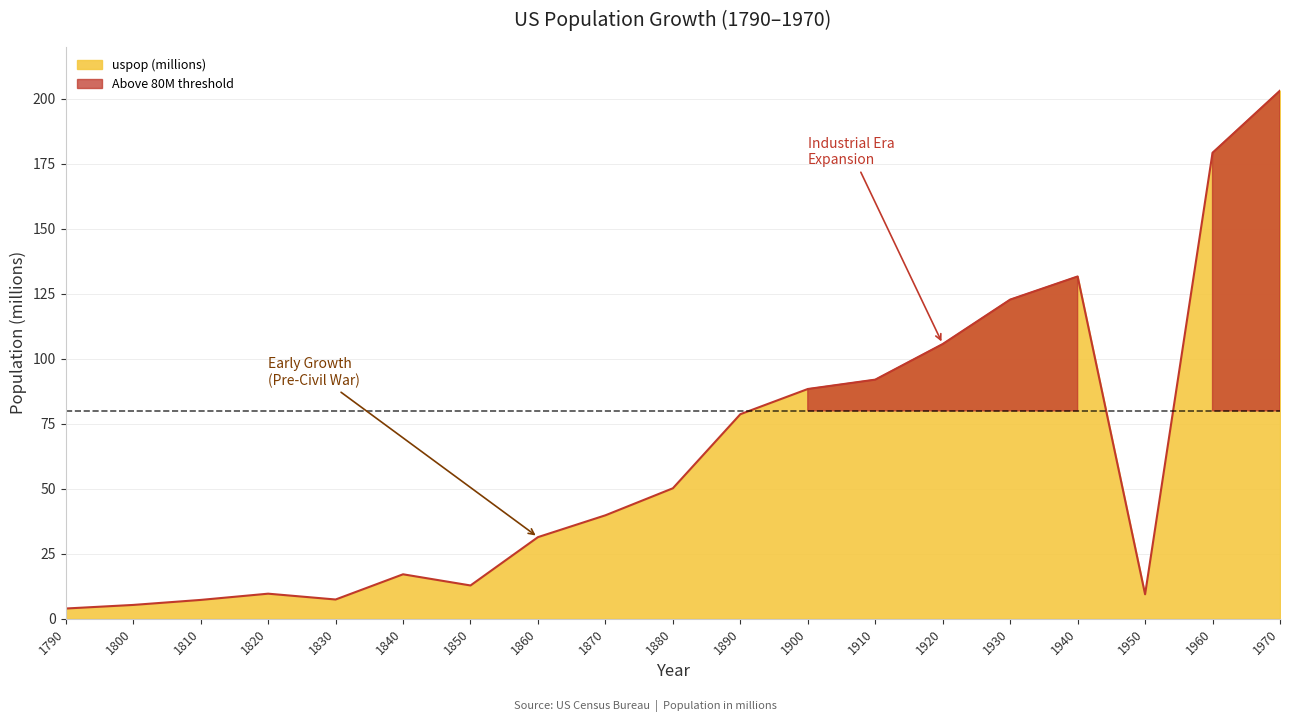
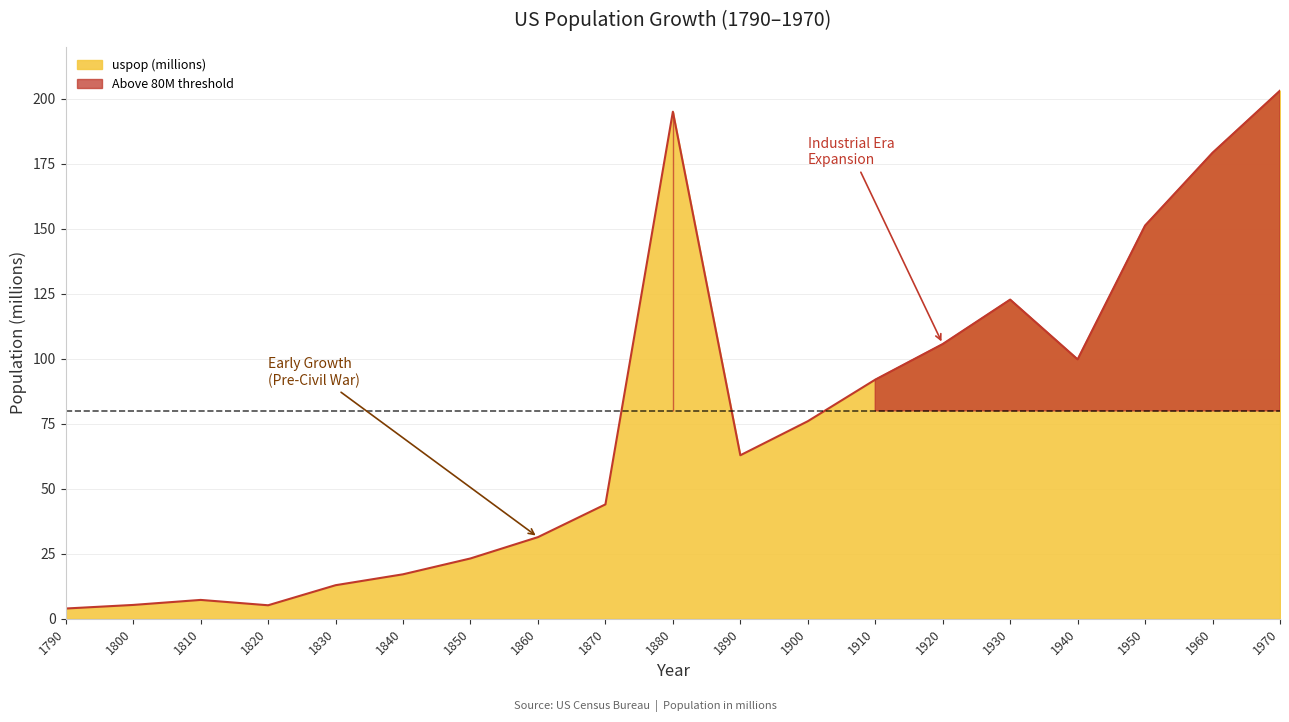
  {
    "1790": 4,
    "1800": 5,
    "1810": 7,
-   "1820": 10,
-   "1830": 7,
+   "1820": 5,
+   "1830": 13,
    "1840": 17,
-   "1850": 13,
+   "1850": 23,
    "1860": 31,
-   "1870": 40,
-   "1880": 50,
-   "1890": 79,
-   "1900": 88,
+   "1870": 44,
+   "1880": 195,
+   "1890": 63,
+   "1900": 76,
    "1910": 92,
    "1920": 106,
    "1930": 123,
-   "1940": 132,
-   "1950": 9,
+   "1940": 100,
+   "1950": 151,
    "1960": 179,
    "1970": 203
  }
